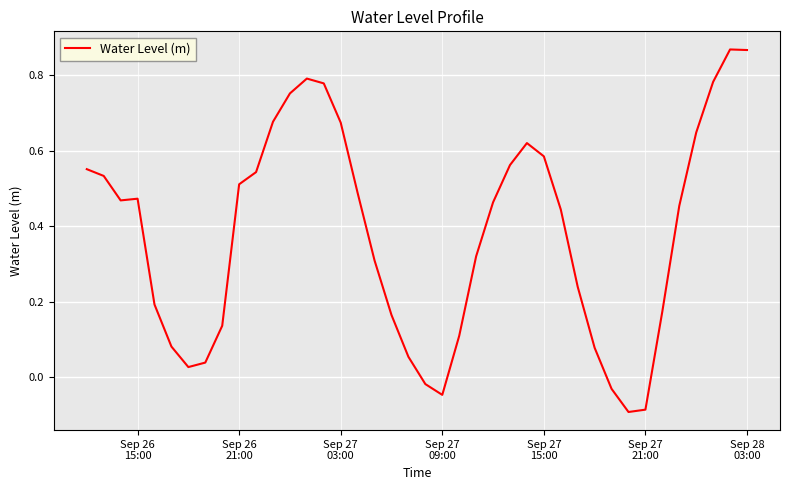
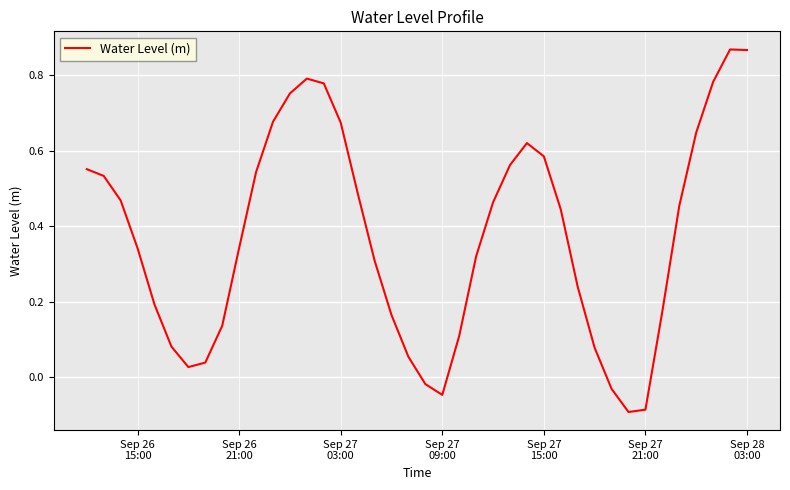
  {
-   "Sep 26 15:00": 0.47,
-   "Sep 26 21:00": 0.51,
+   "Sep 26 15:00": 0.34,
+   "Sep 26 21:00": 0.34,
    "Sep 27 03:00": 0.67,
    "Sep 27 09:00": -0.05,
    "Sep 27 15:00": 0.58,
    "Sep 27 21:00": -0.09,
    "Sep 28 03:00": 0.87
  }
